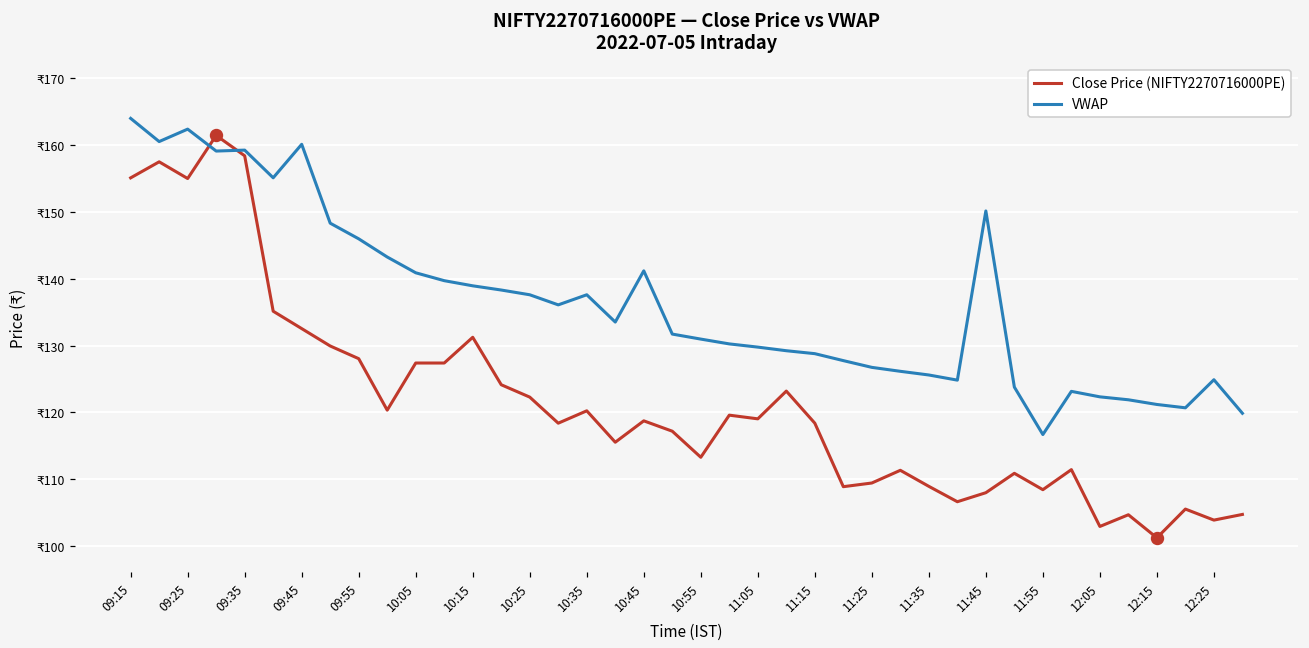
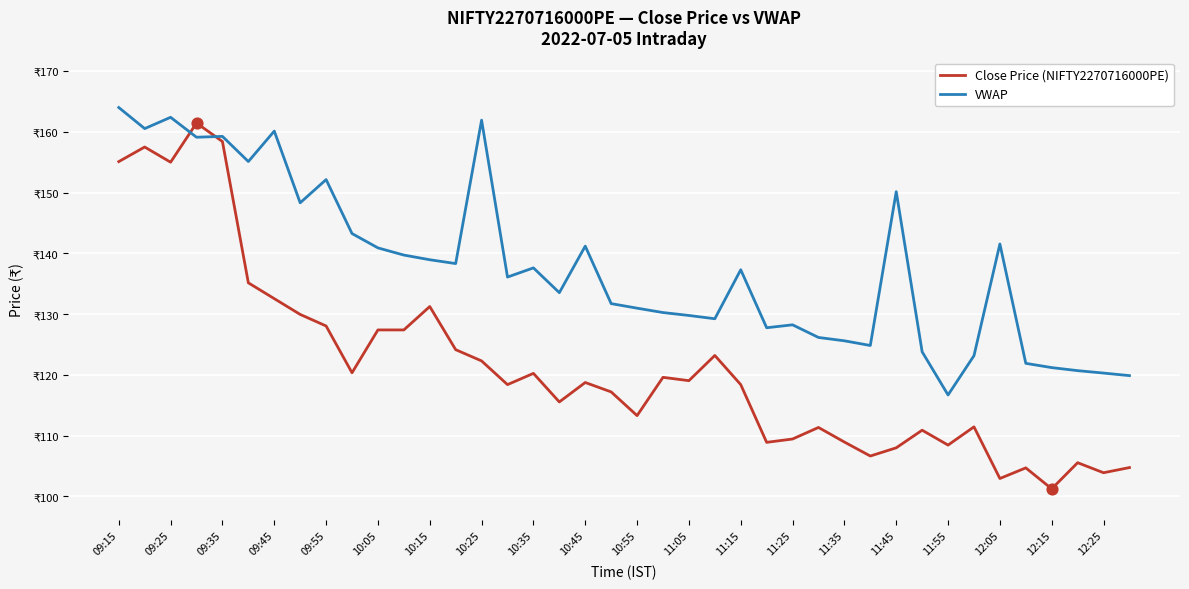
  {
    "VWAP": {
      "09:15": "₹164",
      "09:25": "₹162",
      "09:35": "₹159",
      "09:45": "₹160",
-     "09:55": "₹146",
+     "09:55": "₹152",
      "10:05": "₹141",
      "10:15": "₹139",
-     "10:25": "₹138",
+     "10:25": "₹162",
      "10:35": "₹138",
      "10:45": "₹141",
      "10:55": "₹131",
      "11:05": "₹130",
-     "11:15": "₹129",
-     "11:25": "₹127",
+     "11:15": "₹137",
+     "11:25": "₹128",
      "11:35": "₹126",
      "11:45": "₹150",
      "11:55": "₹117",
-     "12:05": "₹122",
+     "12:05": "₹142",
      "12:15": "₹121",
-     "12:25": "₹125"
+     "12:25": "₹120"
    }
  }
